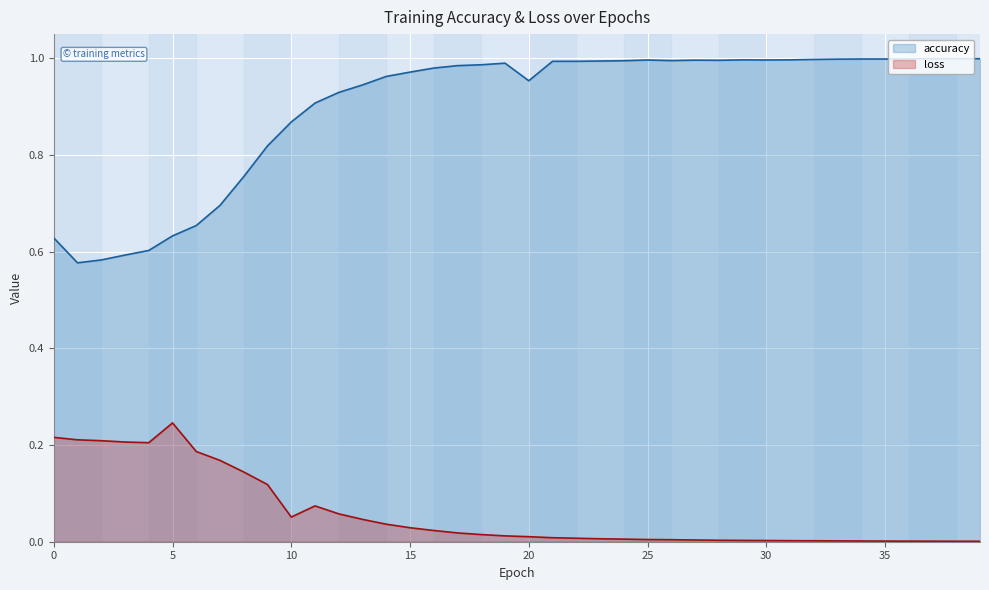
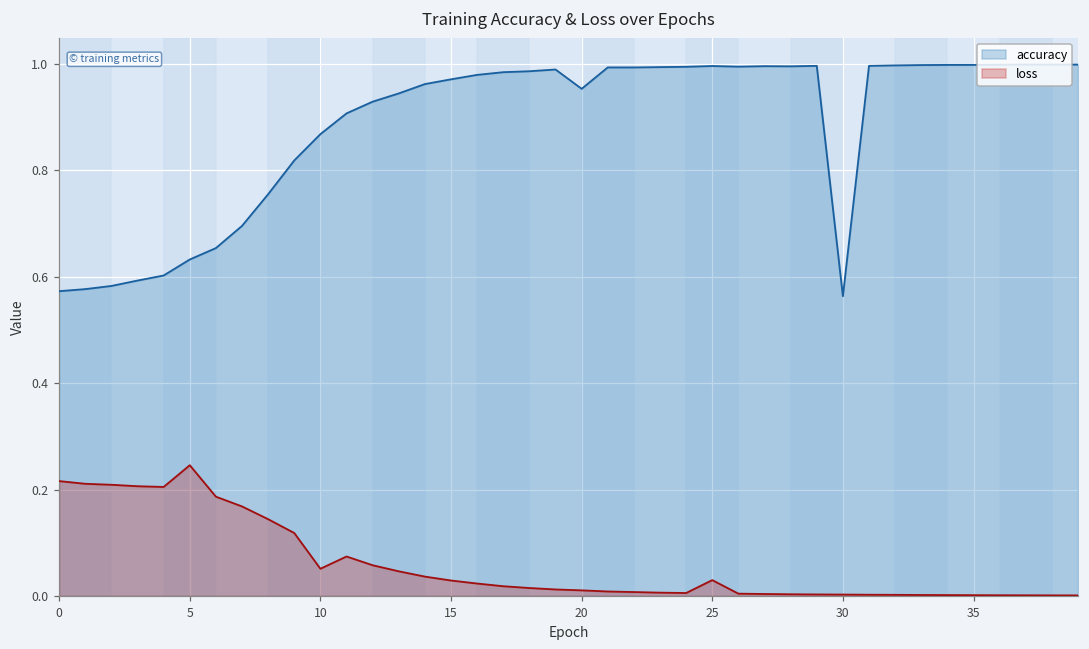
  {
    "accuracy": {
-     "0": 0.63,
+     "0": 0.57,
      "5": 0.63,
      "10": 0.87,
      "15": 0.97,
      "20": 0.95,
      "25": 1.00,
-     "30": 1.00,
+     "30": 0.56,
      "35": 1.00
    },
    "loss": {
      "0": 0.22,
      "5": 0.25,
      "10": 0.05,
      "15": 0.03,
      "20": 0.01,
-     "25": 0.00,
+     "25": 0.03,
      "30": 0.00,
      "35": 0.00
    }
  }
